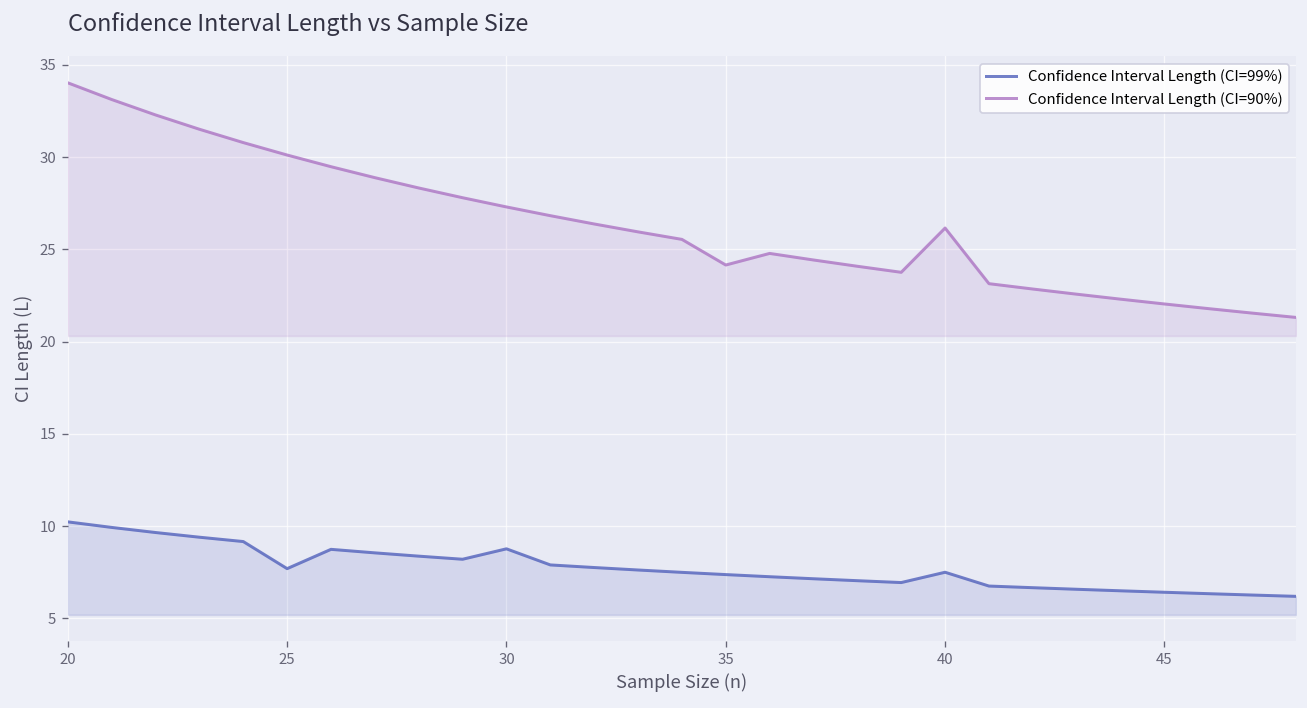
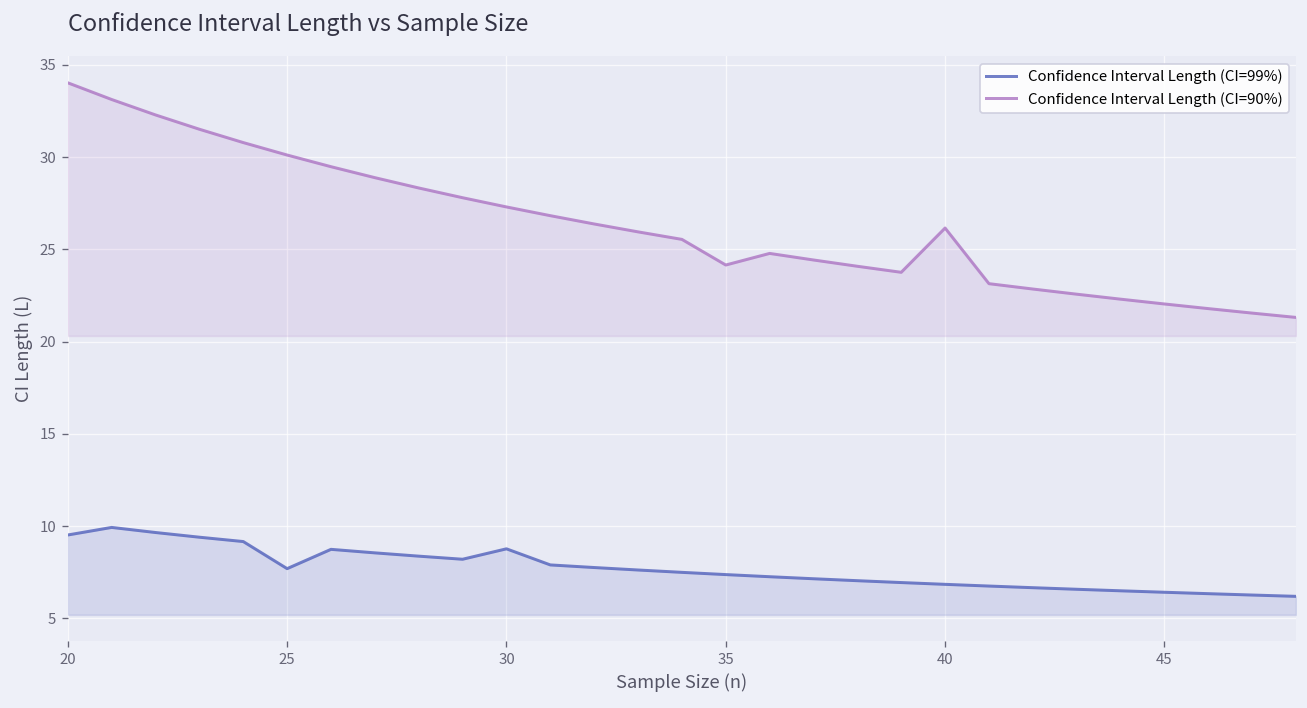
  {
    "Confidence Interval Length (CI=99%)": {
-     "20": 10.2,
+     "20": 9.5,
      "25": 7.7,
      "30": 8.8,
      "35": 7.4,
-     "40": 7.5,
+     "40": 6.9,
      "45": 6.4
    },
    "Confidence Interval Length (CI=90%)": {
      "20": 34.0,
      "25": 30.1,
      "30": 27.3,
      "35": 24.2,
      "40": 26.2,
      "45": 22.0
    }
  }
